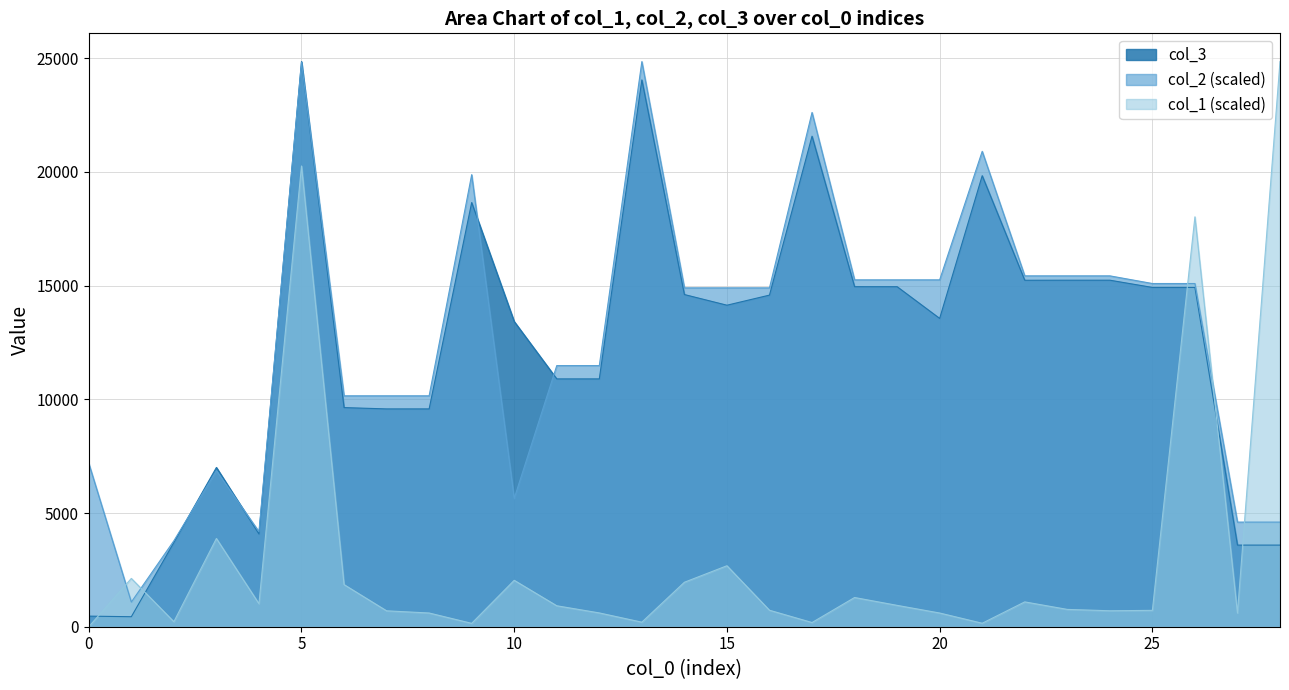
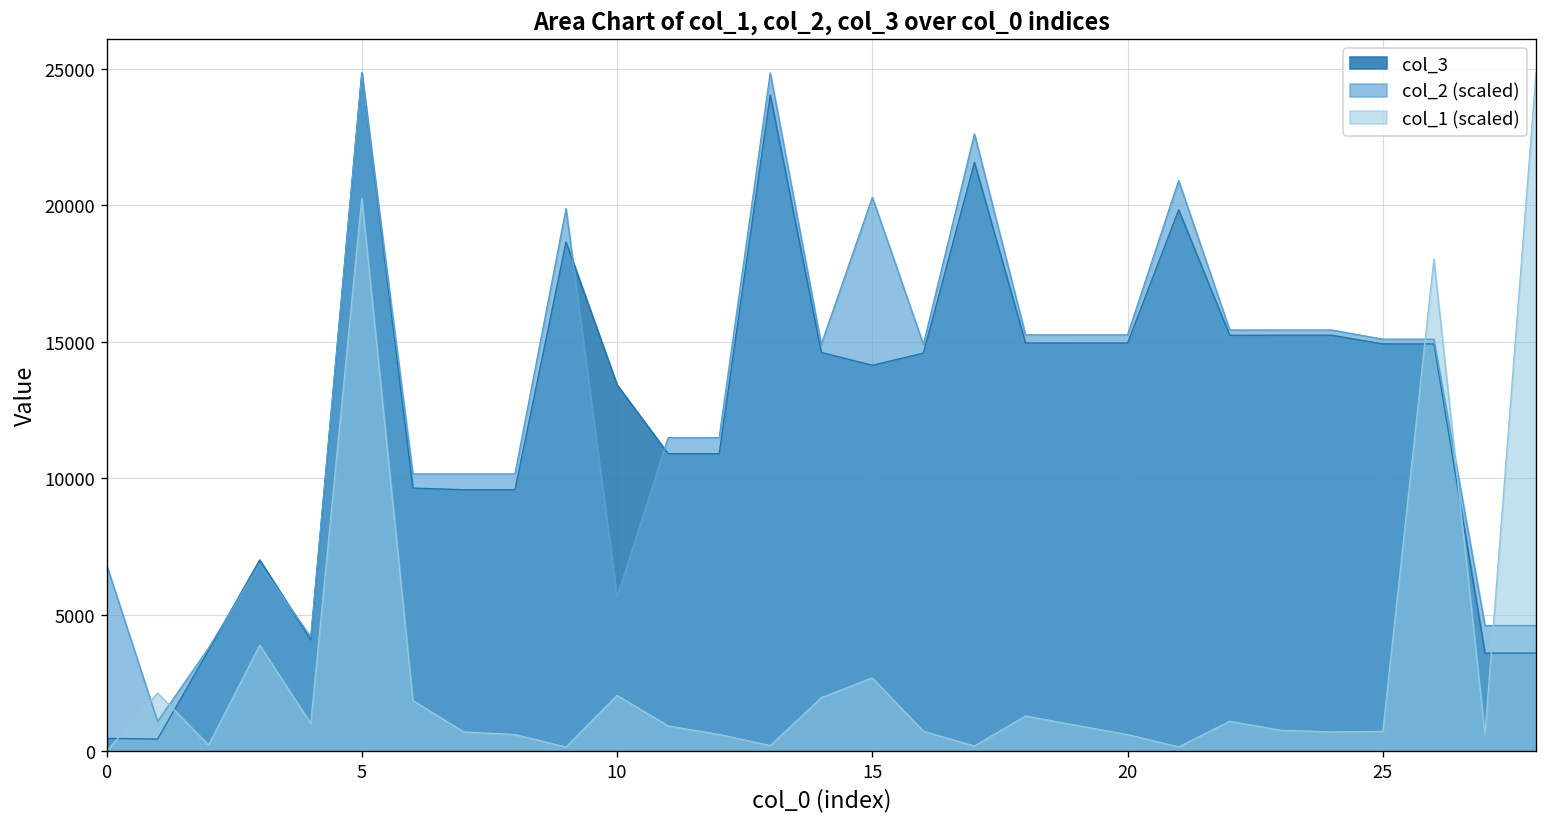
  {
    "col_3": {
      "0": 500,
      "10": 13400,
      "15": 14100,
-     "20": 13600,
+     "20": 15000,
      "25": 14900
    },
    "col_2 (scaled)": {
-     "0": 7200,
+     "0": 6800,
      "10": 5600,
-     "15": 14900,
+     "15": 20300,
      "20": 15300,
      "25": 15100
    },
    "col_1 (scaled)": {
      "0": 0,
      "5": 20300,
      "10": 2000,
      "15": 2700,
      "20": 600,
      "25": 700
    }
  }
